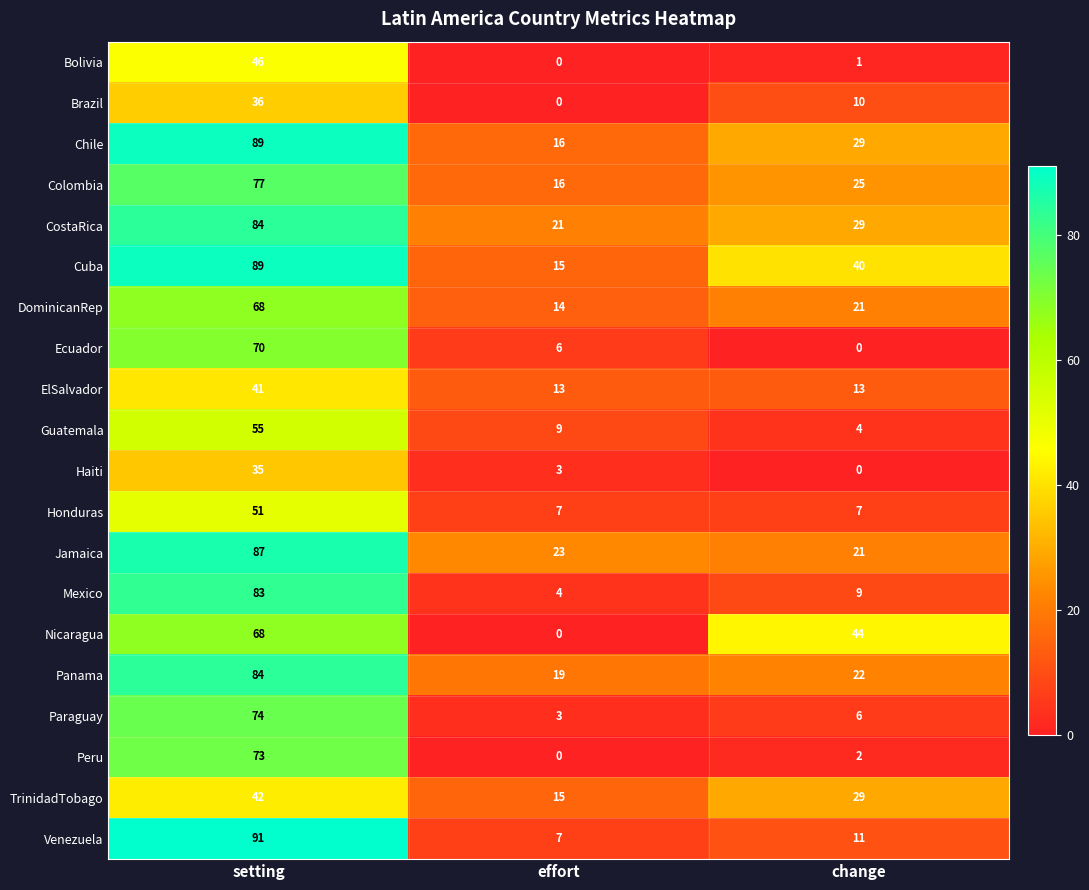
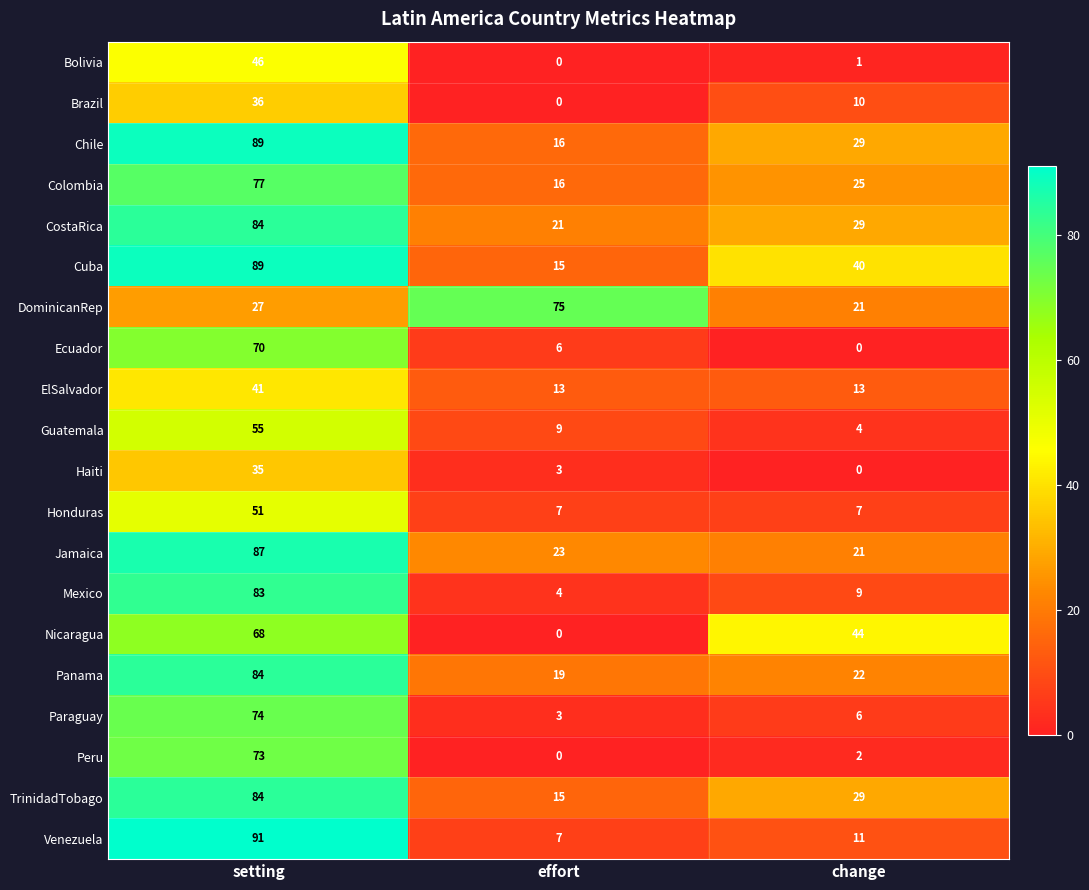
  {
    "Bolivia": {
      "setting": 46,
      "effort": 0,
      "change": 1
    },
    "Brazil": {
      "setting": 36,
      "effort": 0,
      "change": 10
    },
    "Chile": {
      "setting": 89,
      "effort": 16,
      "change": 29
    },
    "Colombia": {
      "setting": 77,
      "effort": 16,
      "change": 25
    },
    "CostaRica": {
      "setting": 84,
      "effort": 21,
      "change": 29
    },
    "Cuba": {
      "setting": 89,
      "effort": 15,
      "change": 40
    },
    "DominicanRep": {
-     "setting": 68,
-     "effort": 14,
+     "setting": 27,
+     "effort": 75,
      "change": 21
    },
    "Ecuador": {
      "setting": 70,
      "effort": 6,
      "change": 0
    },
    "ElSalvador": {
      "setting": 41,
      "effort": 13,
      "change": 13
    },
    "Guatemala": {
      "setting": 55,
      "effort": 9,
      "change": 4
    },
    "Haiti": {
      "setting": 35,
      "effort": 3,
      "change": 0
    },
    "Honduras": {
      "setting": 51,
      "effort": 7,
      "change": 7
    },
    "Jamaica": {
      "setting": 87,
      "effort": 23,
      "change": 21
    },
    "Mexico": {
      "setting": 83,
      "effort": 4,
      "change": 9
    },
    "Nicaragua": {
      "setting": 68,
      "effort": 0,
      "change": 44
    },
    "Panama": {
      "setting": 84,
      "effort": 19,
      "change": 22
    },
    "Paraguay": {
      "setting": 74,
      "effort": 3,
      "change": 6
    },
    "Peru": {
      "setting": 73,
      "effort": 0,
      "change": 2
    },
    "TrinidadTobago": {
-     "setting": 42,
+     "setting": 84,
      "effort": 15,
      "change": 29
    },
    "Venezuela": {
      "setting": 91,
      "effort": 7,
      "change": 11
    }
  }
